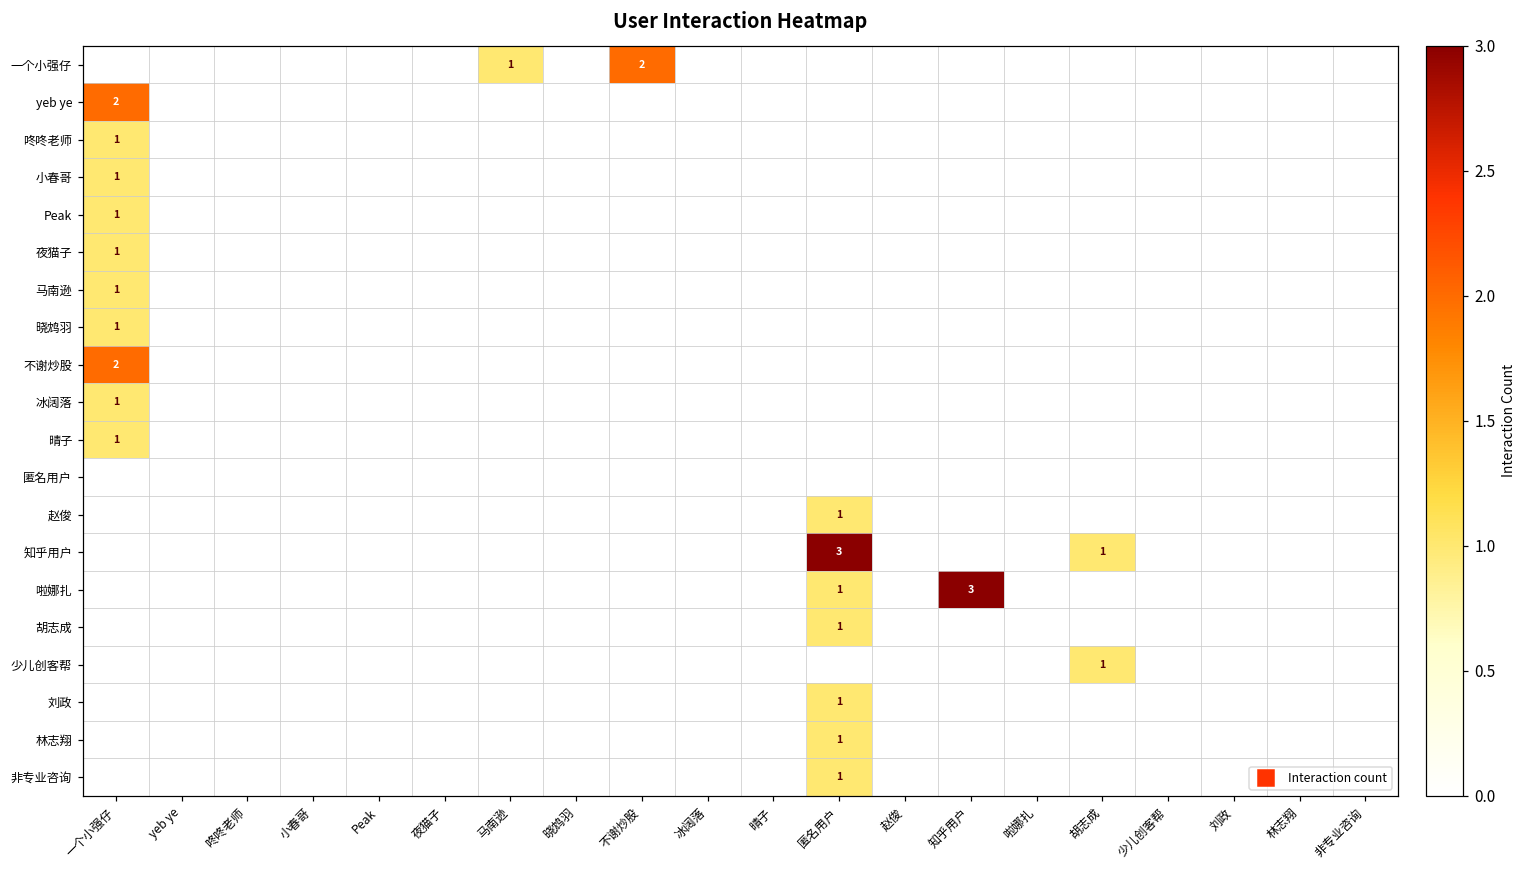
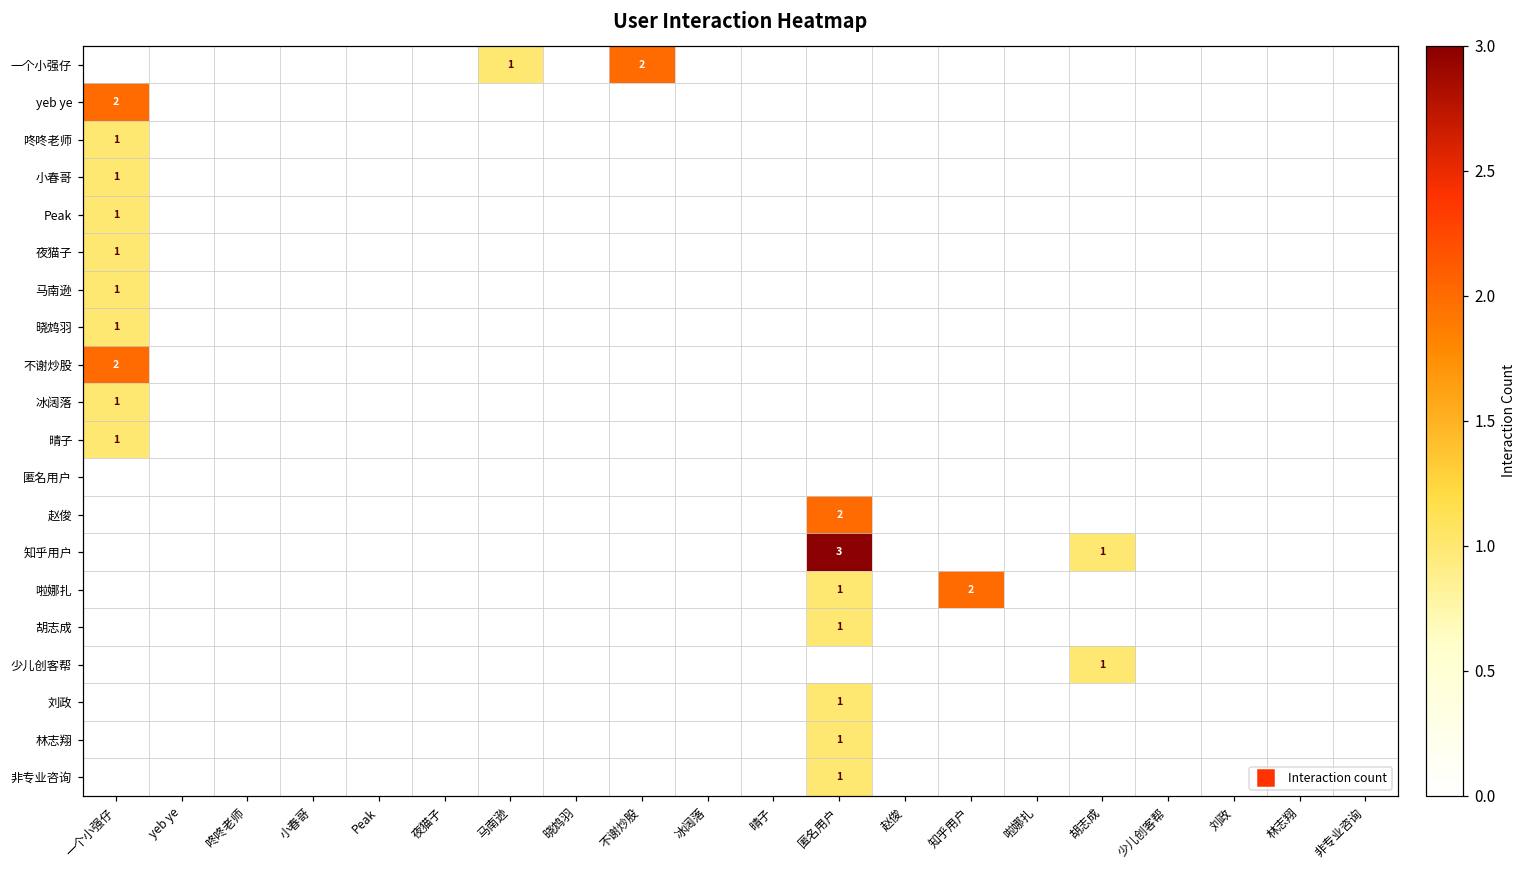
  {
    "一个小强仔": {
      "马南逊": 1,
      "不谢炒股": 2
    },
    "yeb ye": {
      "一个小强仔": 2
    },
    "咚咚老师": {
      "一个小强仔": 1
    },
    "小春哥": {
      "一个小强仔": 1
    },
    "Peak": {
      "一个小强仔": 1
    },
    "夜猫子": {
      "一个小强仔": 1
    },
    "马南逊": {
      "一个小强仔": 1
    },
    "晓鸩羽": {
      "一个小强仔": 1
    },
    "不谢炒股": {
      "一个小强仔": 2
    },
    "冰阔落": {
      "一个小强仔": 1
    },
    "晴子": {
      "一个小强仔": 1
    },
    "赵俊": {
-     "匿名用户": 1
+     "匿名用户": 2
    },
    "知乎用户": {
      "匿名用户": 3,
      "胡志成": 1
    },
    "啦娜扎": {
      "匿名用户": 1,
-     "知乎用户": 3
+     "知乎用户": 2
    },
    "胡志成": {
      "匿名用户": 1
    },
    "少儿创客帮": {
      "胡志成": 1
    },
    "刘政": {
      "匿名用户": 1
    },
    "林志翔": {
      "匿名用户": 1
    },
    "非专业咨询": {
      "匿名用户": 1
    }
  }
